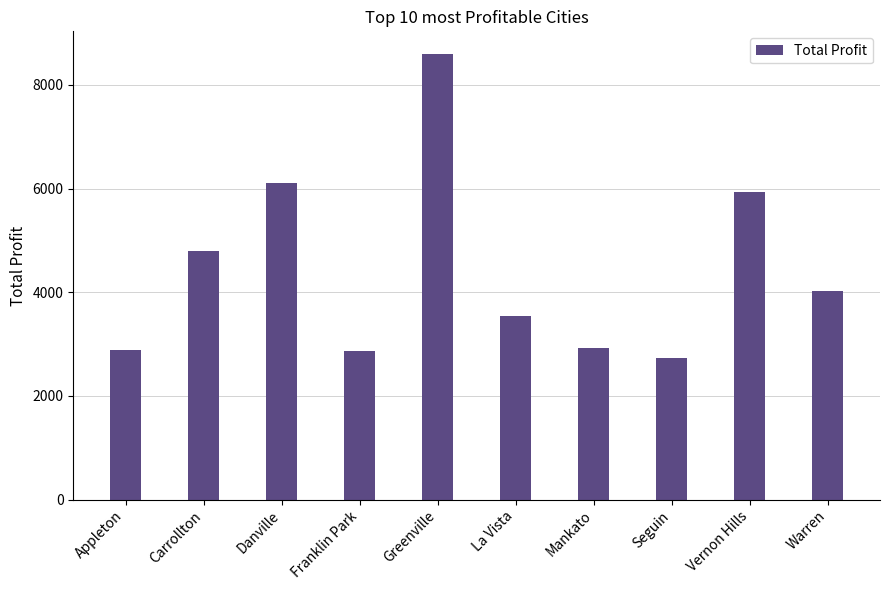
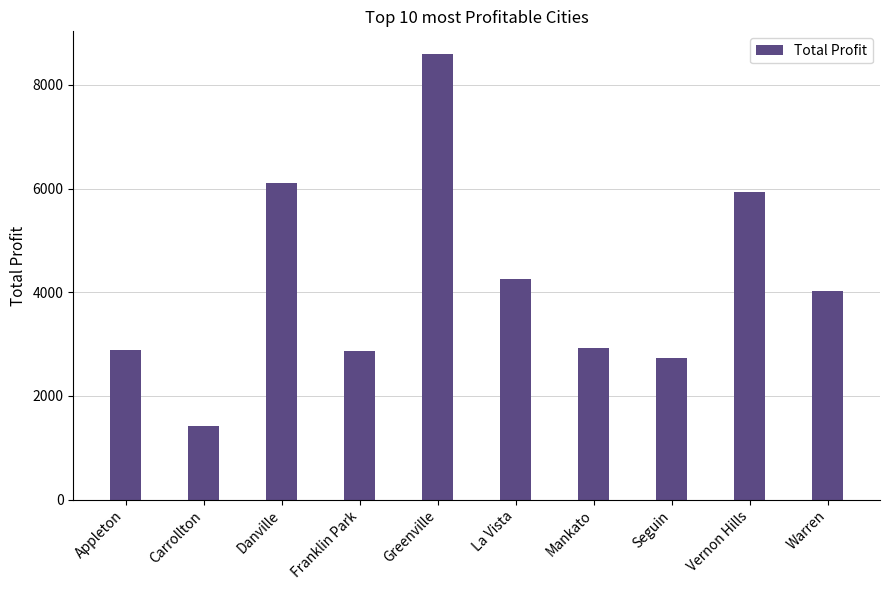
  {
    "Appleton": 2900,
-   "Carrollton": 4800,
+   "Carrollton": 1400,
    "Danville": 6100,
    "Franklin Park": 2900,
    "Greenville": 8600,
-   "La Vista": 3500,
+   "La Vista": 4300,
    "Mankato": 2900,
    "Seguin": 2700,
    "Vernon Hills": 5900,
    "Warren": 4000
  }
